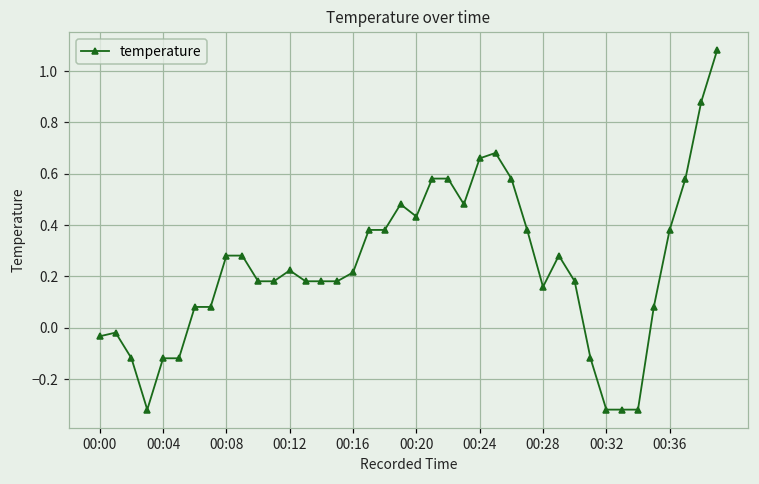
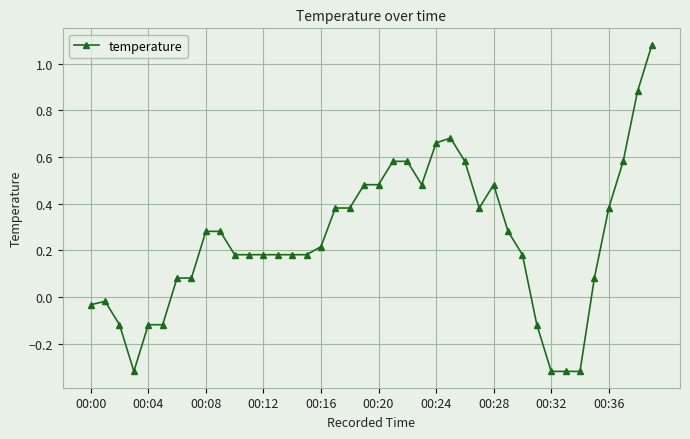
  {
    "00:00": -0.03,
    "00:04": -0.12,
    "00:08": 0.28,
-   "00:12": 0.22,
+   "00:12": 0.18,
    "00:16": 0.22,
-   "00:20": 0.43,
+   "00:20": 0.48,
    "00:24": 0.66,
-   "00:28": 0.16,
+   "00:28": 0.48,
    "00:32": -0.32,
    "00:36": 0.38
  }
